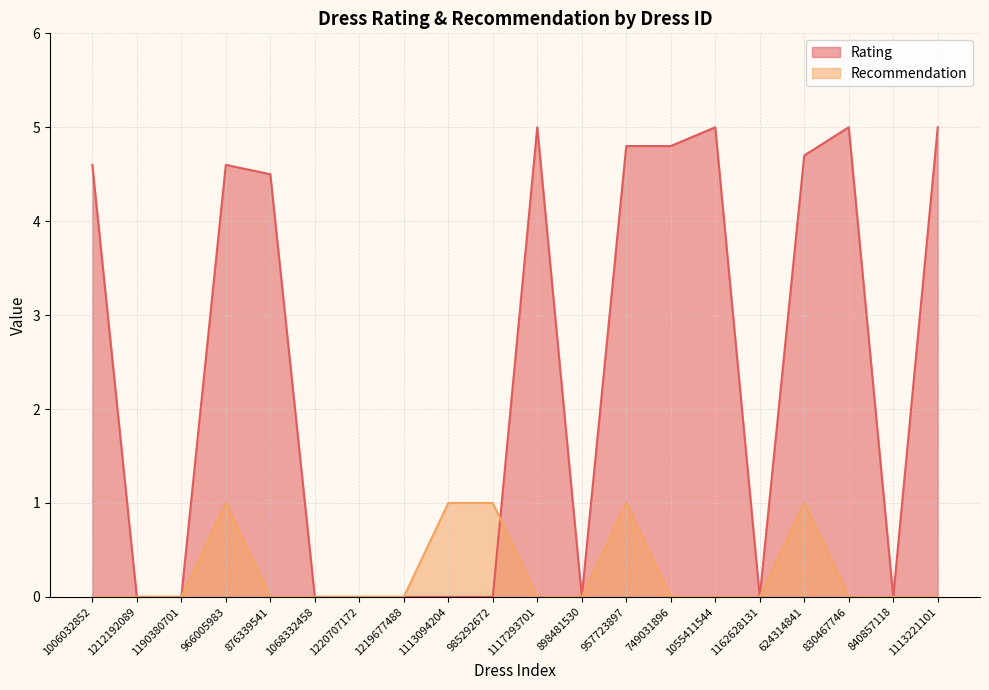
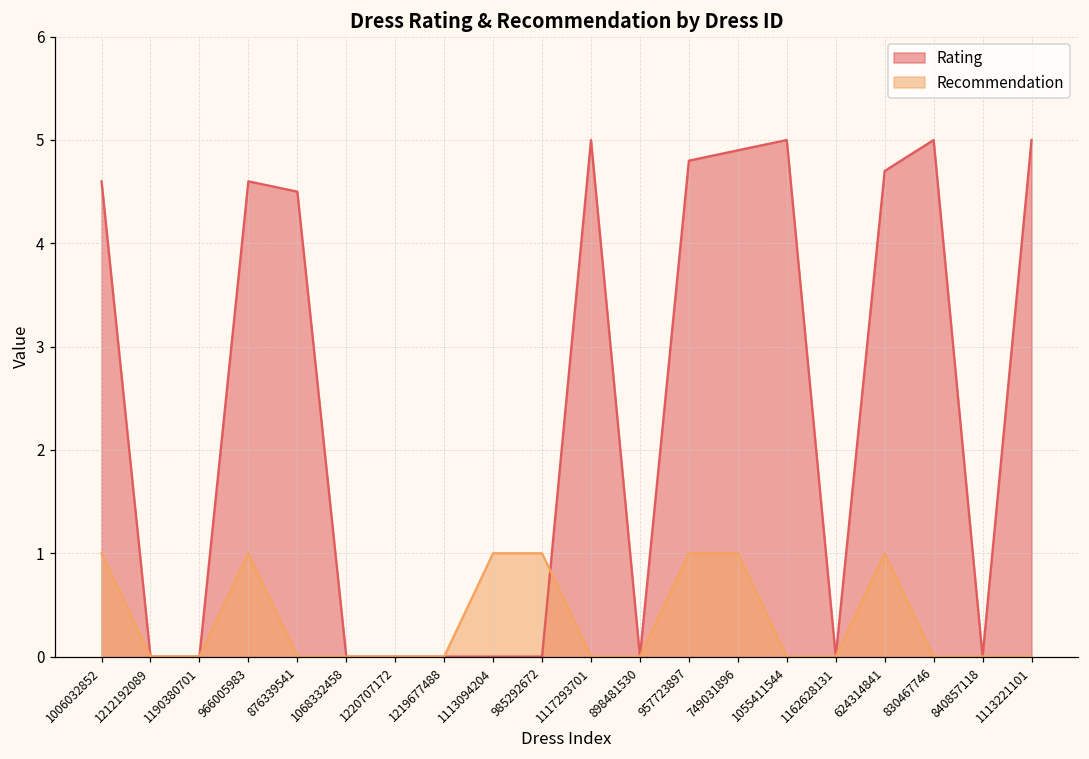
  {
    "Rating": {
      "1006032852": 4.6,
      "966005983": 4.6,
      "876339541": 4.5,
      "1113094204": 0.0,
      "985292672": 0.0,
      "1117293701": 5.0,
      "957723897": 4.8,
-     "749031896": 4.8,
+     "749031896": 4.9,
      "1055411544": 5.0,
      "624314841": 4.7,
      "830467746": 5.0,
      "1113221101": 5.0
    },
    "Recommendation": {
-     "1006032852": 0,
+     "1006032852": 1,
      "966005983": 1,
      "876339541": 0,
      "1113094204": 1,
      "985292672": 1,
      "1117293701": 0,
      "957723897": 1,
-     "749031896": 0,
+     "749031896": 1,
      "1055411544": 0,
      "624314841": 1,
      "830467746": 0,
      "1113221101": 0
    }
  }
